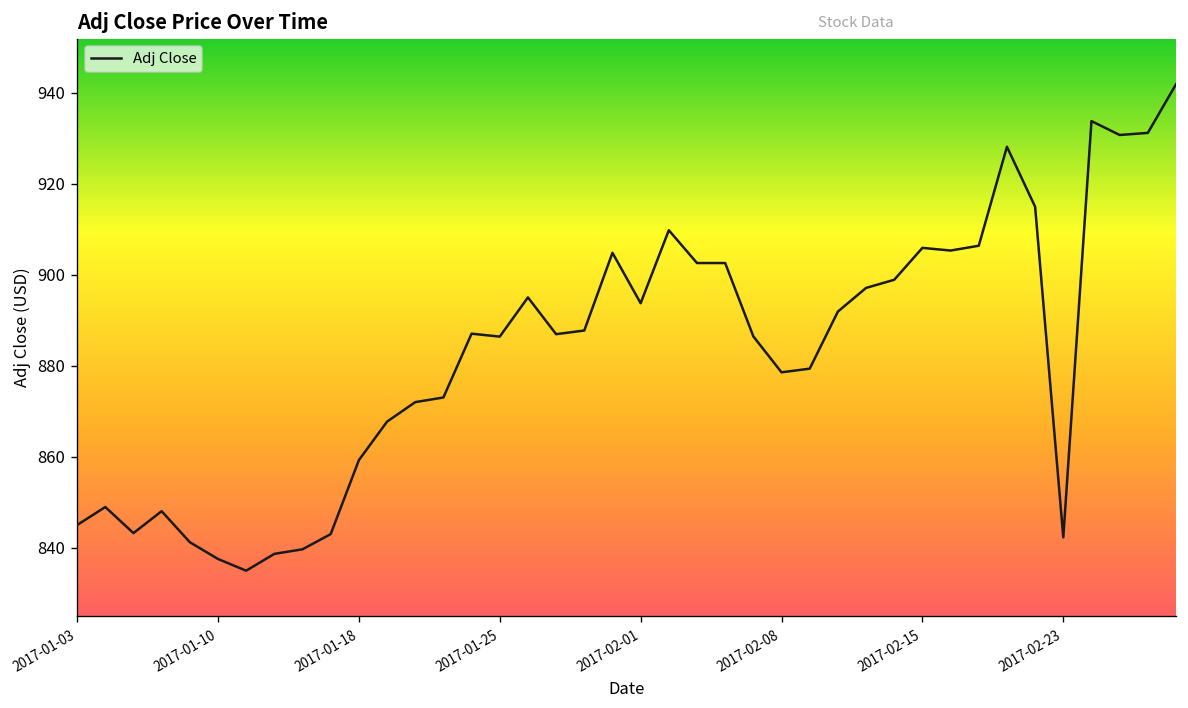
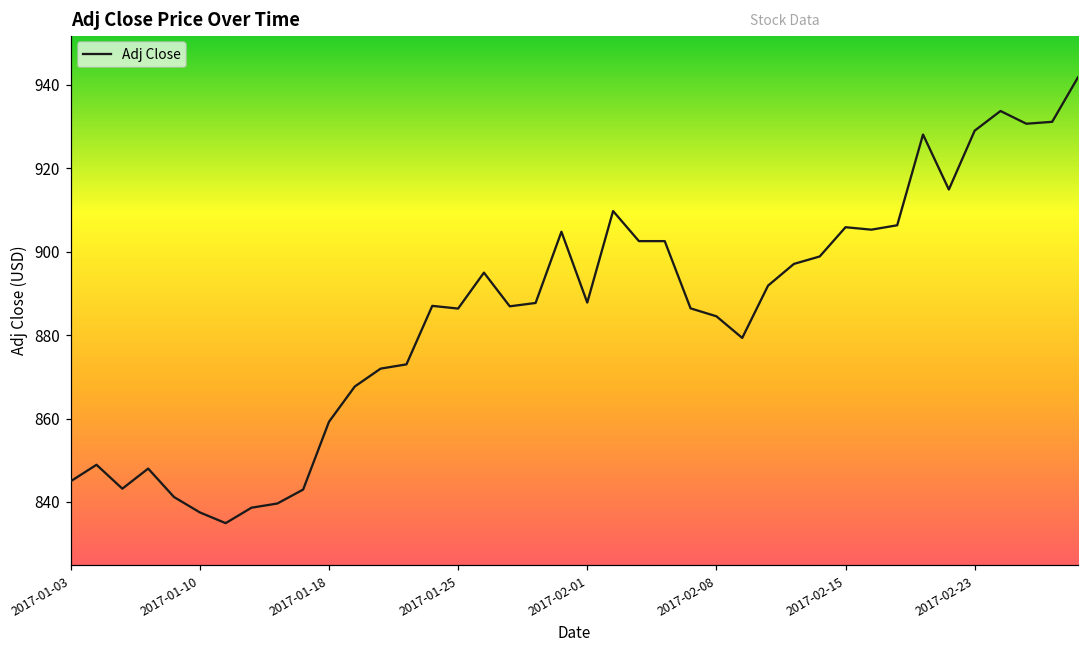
  {
    "2017-01-03": 845,
    "2017-01-10": 837,
    "2017-01-18": 859,
    "2017-01-25": 886,
-   "2017-02-01": 894,
-   "2017-02-08": 879,
+   "2017-02-01": 888,
+   "2017-02-08": 885,
    "2017-02-15": 906,
-   "2017-02-23": 842
+   "2017-02-23": 929
  }
